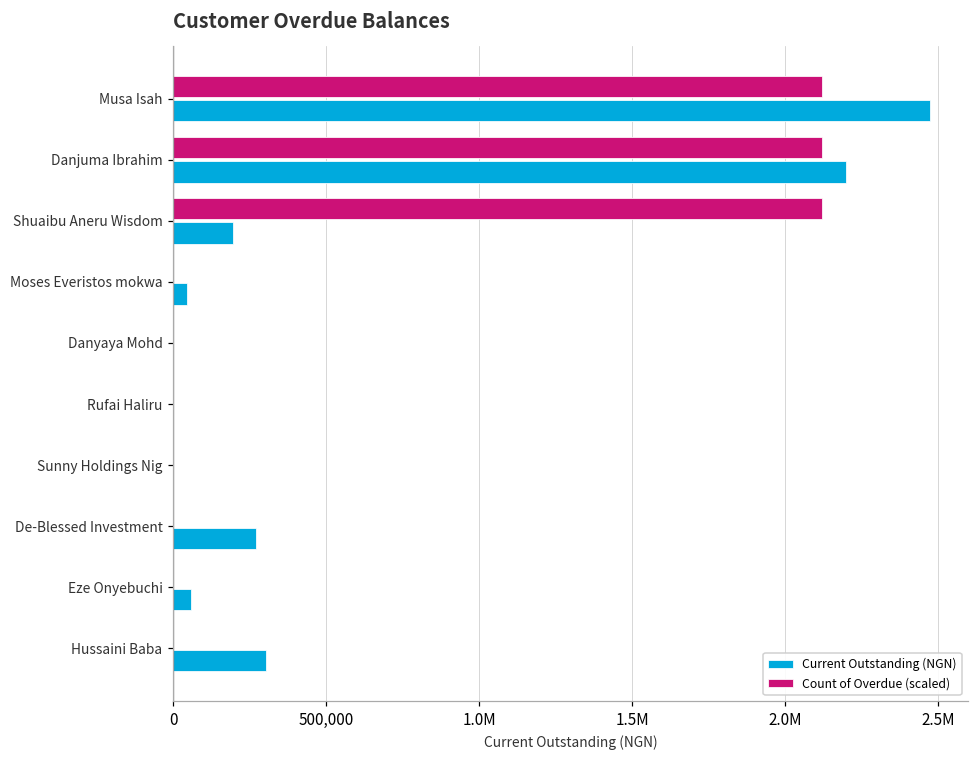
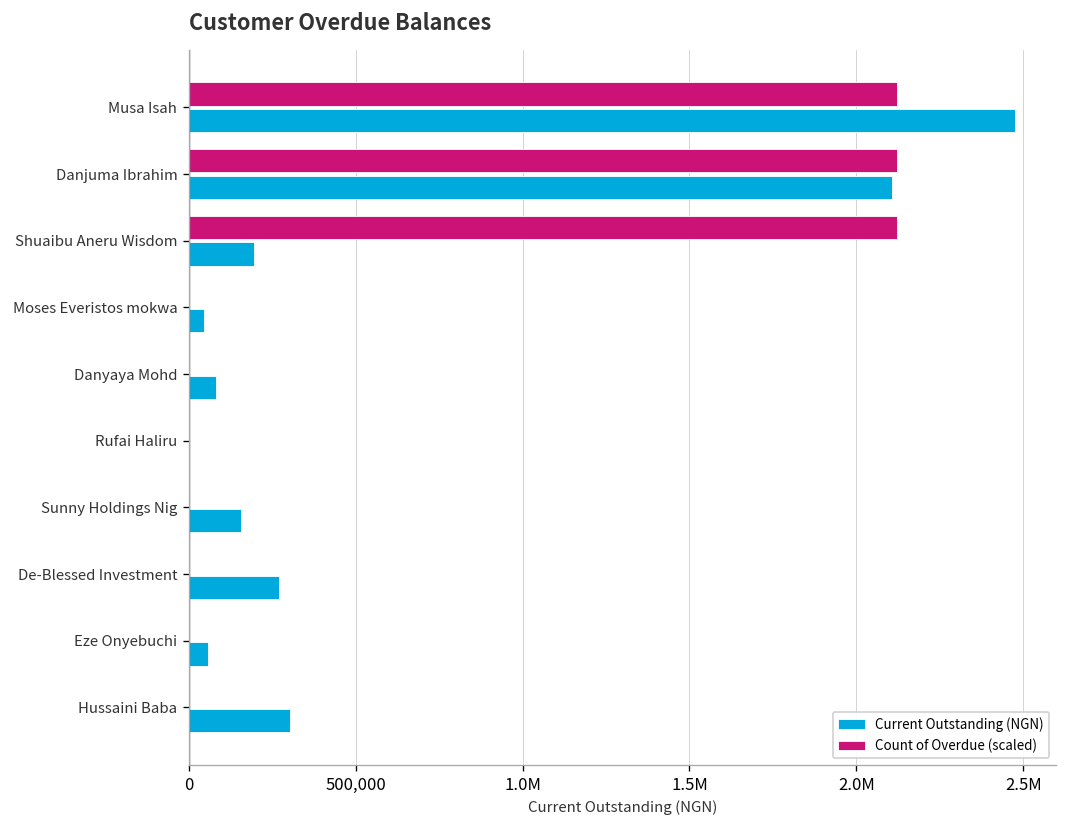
  {
    "Current Outstanding (NGN)": {
      "Musa Isah": "2,470,000",
-     "Danjuma Ibrahim": "2,200,000",
+     "Danjuma Ibrahim": "2,110,000",
      "Shuaibu Aneru Wisdom": "190,000",
      "Moses Everistos mokwa": "50,000",
-     "Danyaya Mohd": "0",
+     "Danyaya Mohd": "80,000",
      "Rufai Haliru": "0",
-     "Sunny Holdings Nig": "0",
+     "Sunny Holdings Nig": "160,000",
      "De-Blessed Investment": "270,000",
      "Eze Onyebuchi": "60,000",
      "Hussaini Baba": "300,000"
    },
    "Count of Overdue (scaled)": {
      "Musa Isah": "2,120,000",
      "Danjuma Ibrahim": "2,120,000",
      "Shuaibu Aneru Wisdom": "2,120,000",
      "Moses Everistos mokwa": "0",
      "Danyaya Mohd": "0",
      "Rufai Haliru": "0",
      "Sunny Holdings Nig": "0",
      "De-Blessed Investment": "0",
      "Eze Onyebuchi": "0",
      "Hussaini Baba": "0"
    }
  }
